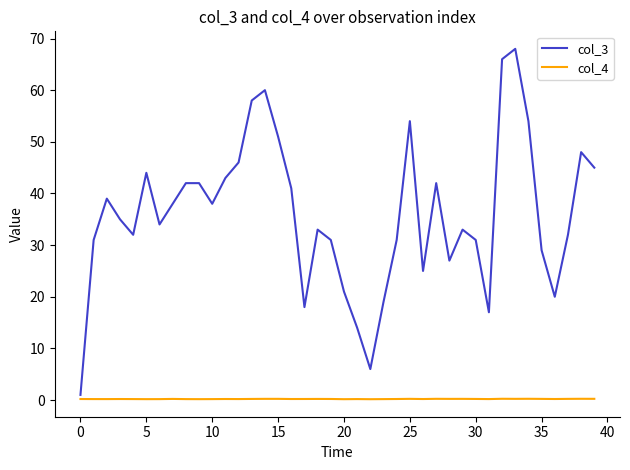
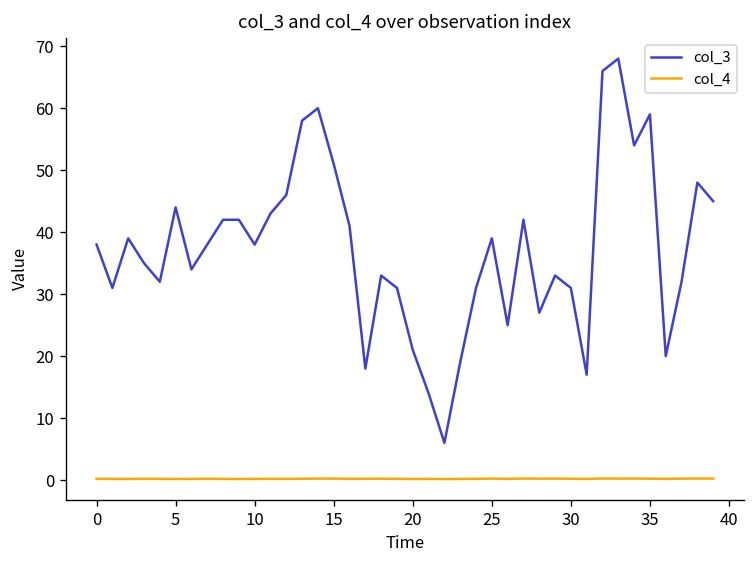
  {
    "col_3": {
-     "0": 1,
+     "0": 38,
      "5": 44,
      "10": 38,
      "15": 51,
      "20": 21,
-     "25": 54,
+     "25": 39,
      "30": 31,
-     "35": 29
+     "35": 59
    },
    "col_4": {
      "0": 0,
      "5": 0,
      "10": 0,
      "15": 0,
      "20": 0,
      "25": 0,
      "30": 0,
      "35": 0
    }
  }
